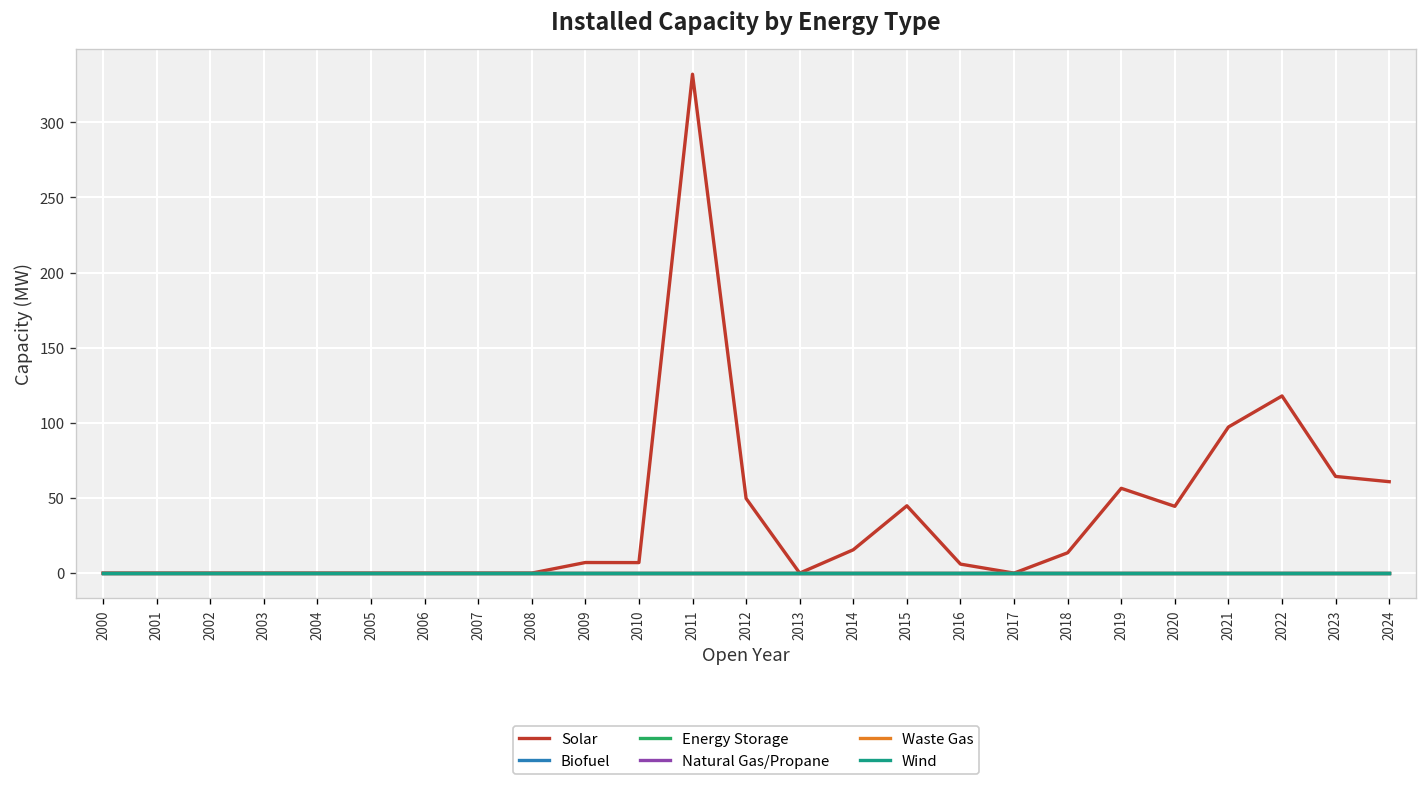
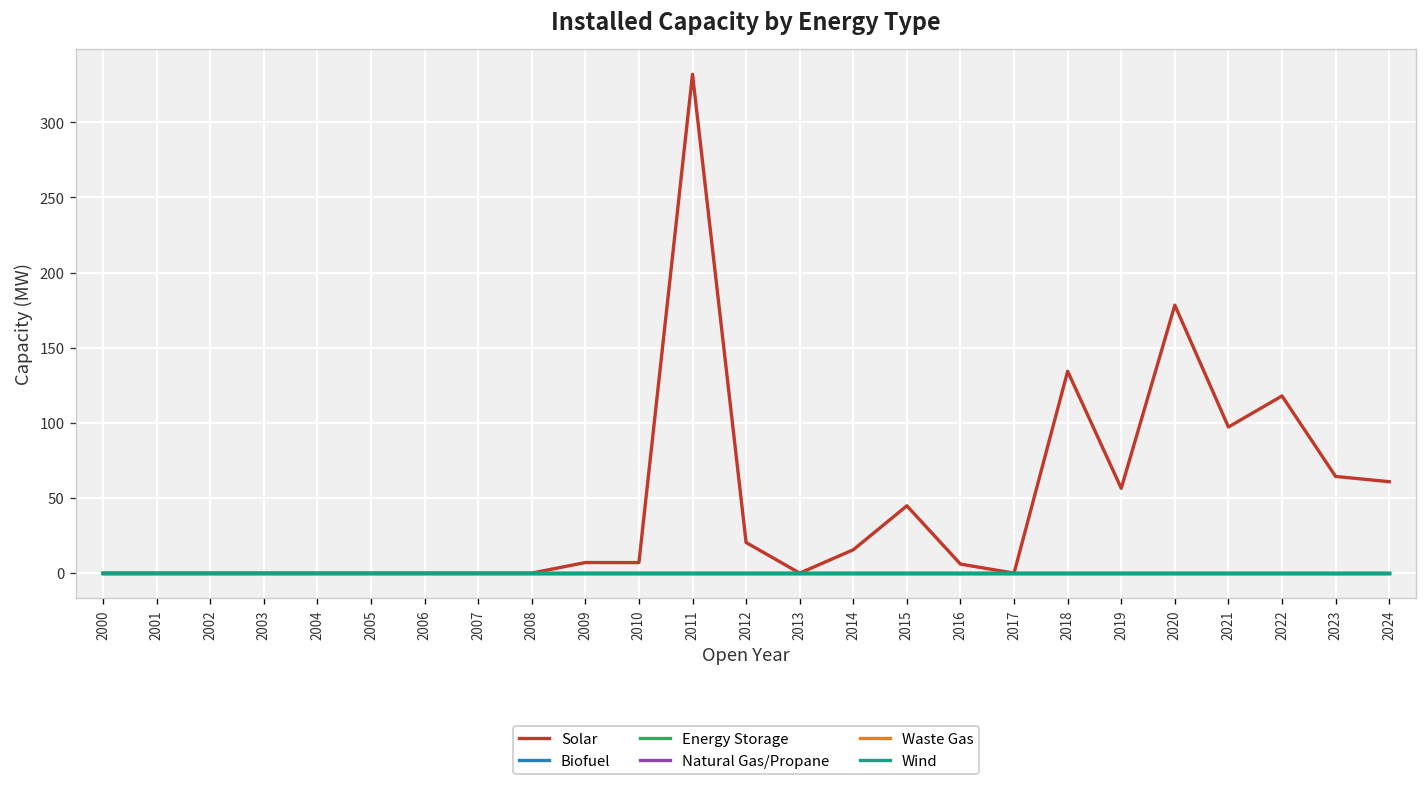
  {
    "Solar": {
      "2009": 7,
      "2010": 7,
      "2011": 332,
-     "2012": 50,
+     "2012": 20,
      "2014": 16,
      "2015": 45,
      "2016": 6,
-     "2018": 14,
+     "2018": 134,
      "2019": 56,
-     "2020": 44,
+     "2020": 178,
      "2021": 97,
      "2022": 118,
      "2023": 64,
      "2024": 61
    },
    "Wind": {
      "2009": 0,
      "2010": 0,
      "2011": 0,
      "2012": 0,
      "2014": 0,
      "2015": 0,
      "2016": 0,
      "2018": 0,
      "2019": 0,
      "2020": 0,
      "2021": 0,
      "2022": 0,
      "2023": 0,
      "2024": 0
    }
  }
